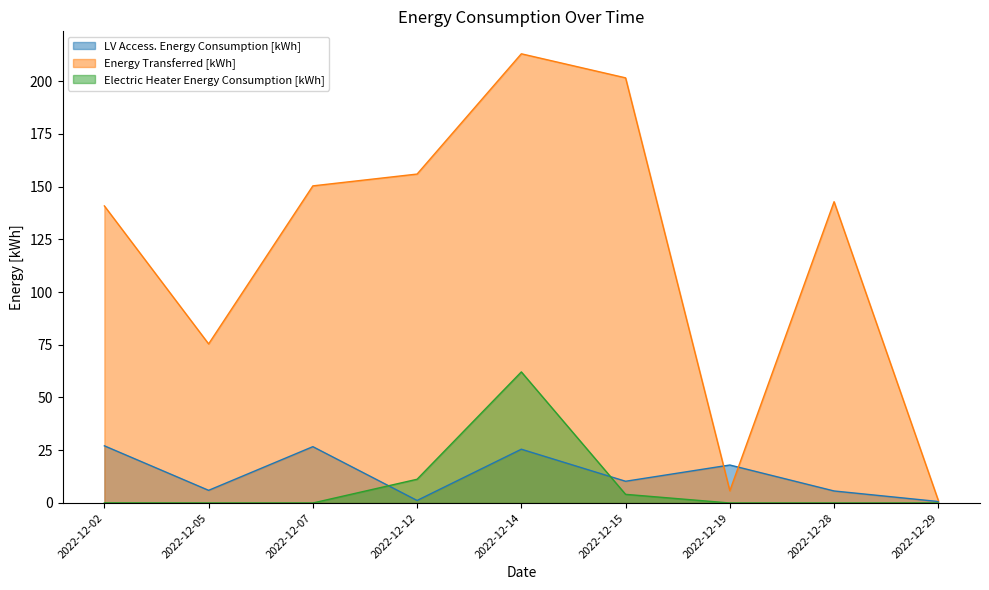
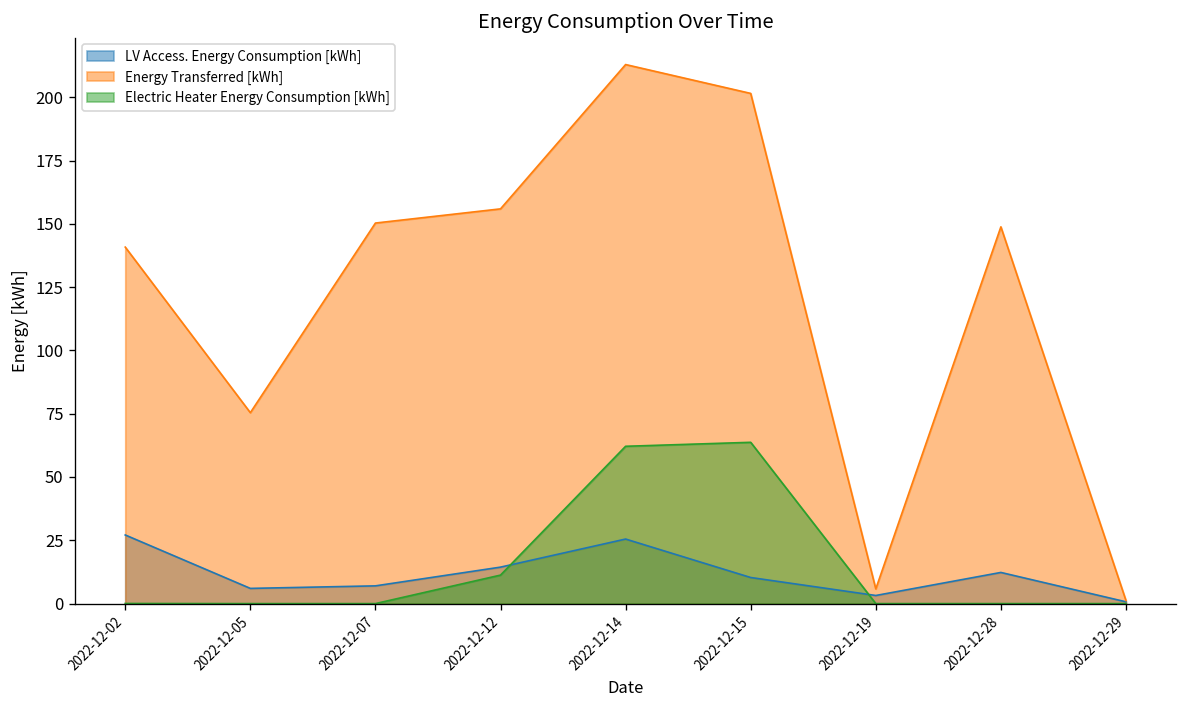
  {
    "LV Access. Energy Consumption [kWh]": {
      "2022-12-02": 27,
      "2022-12-05": 6,
-     "2022-12-07": 27,
-     "2022-12-12": 1,
+     "2022-12-07": 7,
+     "2022-12-12": 14,
      "2022-12-14": 25,
      "2022-12-15": 10,
-     "2022-12-19": 18,
-     "2022-12-28": 6
+     "2022-12-19": 3,
+     "2022-12-28": 12
    },
    "Energy Transferred [kWh]": {
      "2022-12-02": 141,
      "2022-12-05": 75,
      "2022-12-07": 150,
      "2022-12-12": 156,
      "2022-12-14": 213,
      "2022-12-15": 202,
      "2022-12-19": 6,
-     "2022-12-28": 143
+     "2022-12-28": 149
    },
    "Electric Heater Energy Consumption [kWh]": {
      "2022-12-02": 0,
      "2022-12-05": 0,
      "2022-12-07": 0,
      "2022-12-12": 11,
      "2022-12-14": 62,
-     "2022-12-15": 4,
+     "2022-12-15": 64,
      "2022-12-19": 0,
      "2022-12-28": 0
    }
  }
